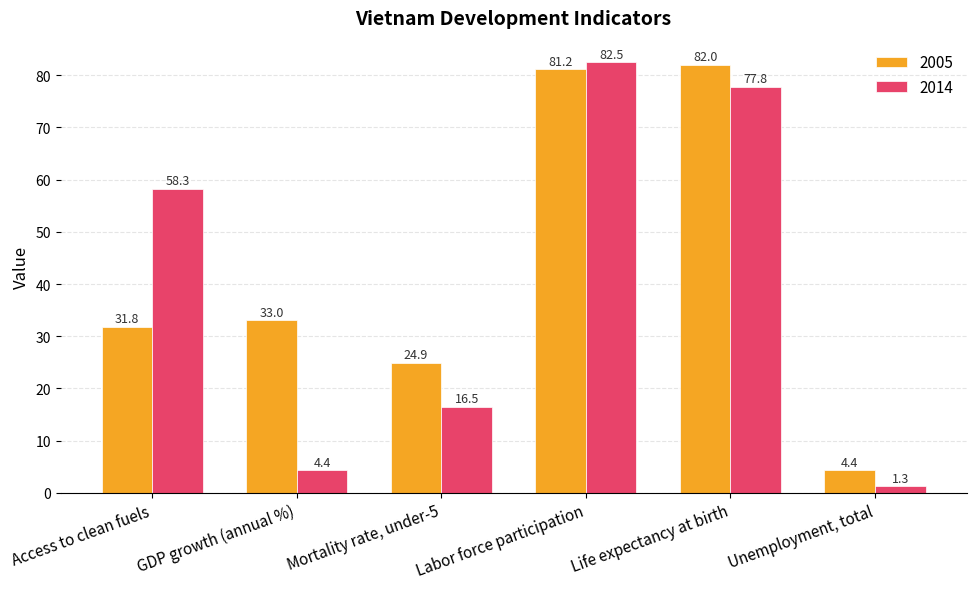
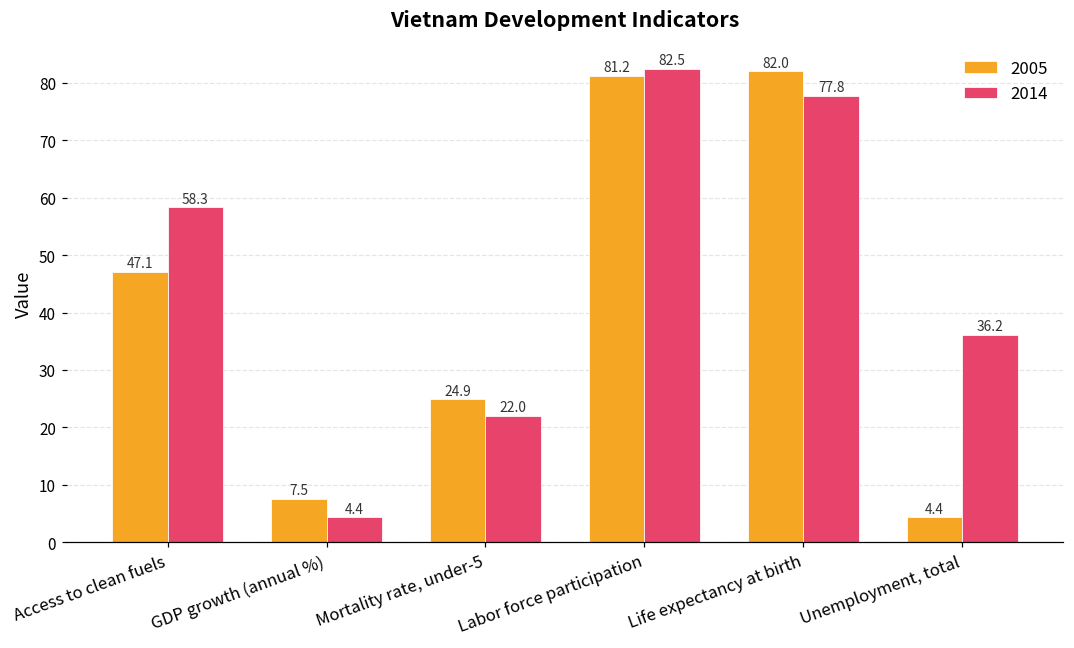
  {
    "2005": {
-     "Access to clean fuels": 31.8,
-     "GDP growth (annual %)": 33.0,
+     "Access to clean fuels": 47.1,
+     "GDP growth (annual %)": 7.5,
      "Mortality rate, under-5": 24.9,
      "Labor force participation": 81.2,
      "Life expectancy at birth": 82.0,
      "Unemployment, total": 4.4
    },
    "2014": {
      "Access to clean fuels": 58.3,
      "GDP growth (annual %)": 4.4,
-     "Mortality rate, under-5": 16.5,
+     "Mortality rate, under-5": 22.0,
      "Labor force participation": 82.5,
      "Life expectancy at birth": 77.8,
-     "Unemployment, total": 1.3
+     "Unemployment, total": 36.2
    }
  }
